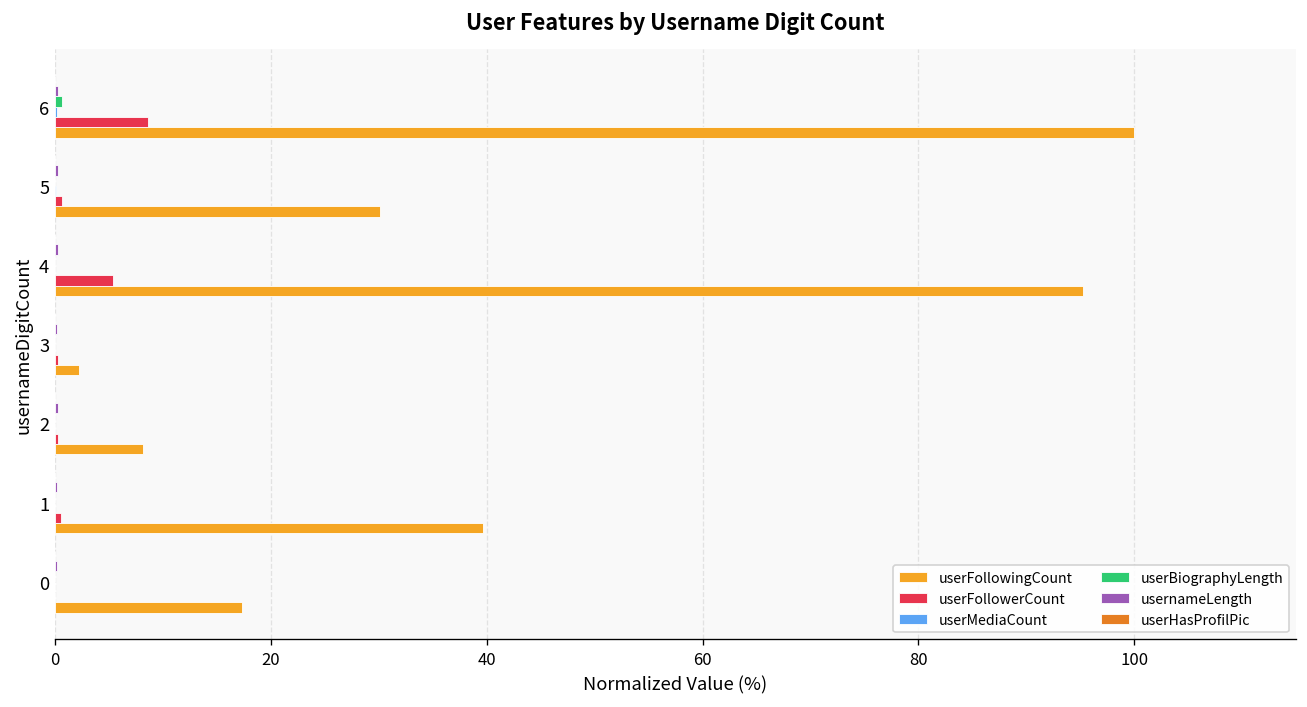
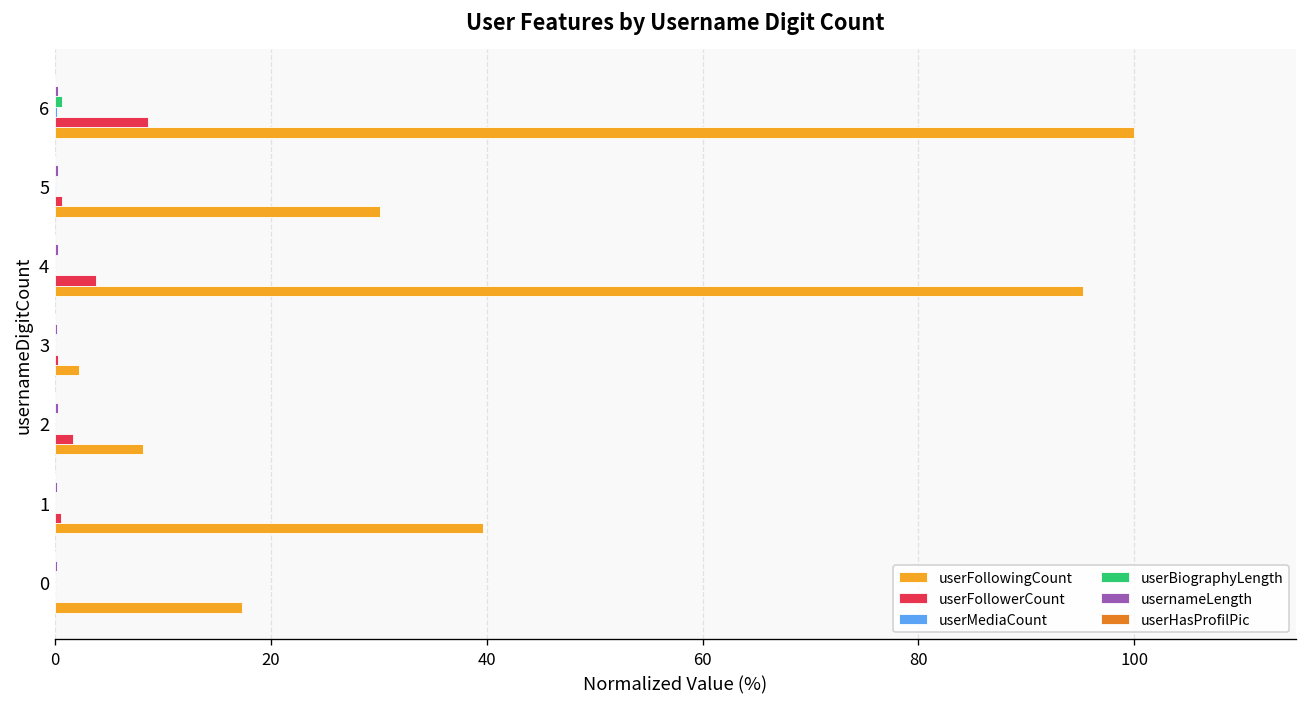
  {
    "userFollowerCount": {
      "6": 9,
      "5": 1,
-     "4": 5,
+     "4": 4,
      "3": 0,
-     "2": 0,
+     "2": 2,
      "1": 1,
      "0": 0
    },
    "userMediaCount": {
      "4": 0,
      "2": 0,
      "1": 0,
      "0": 0
    },
    "userBiographyLength": {
      "6": 1,
      "5": 0,
      "4": 0,
      "3": 0,
      "2": 0,
      "1": 0,
      "0": 0
    },
    "usernameLength": {
      "4": 0
    }
  }
